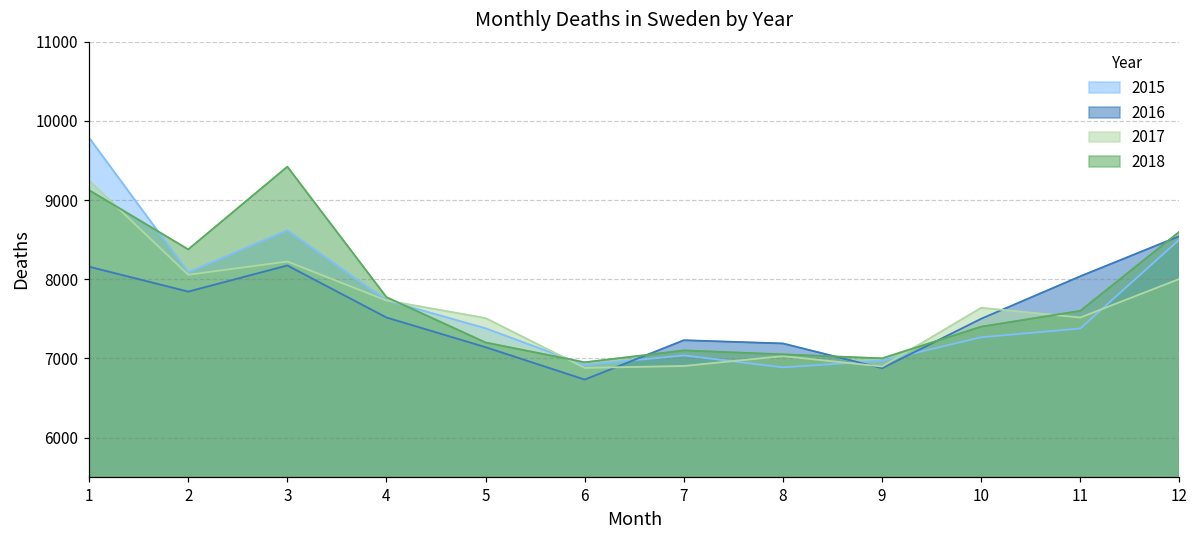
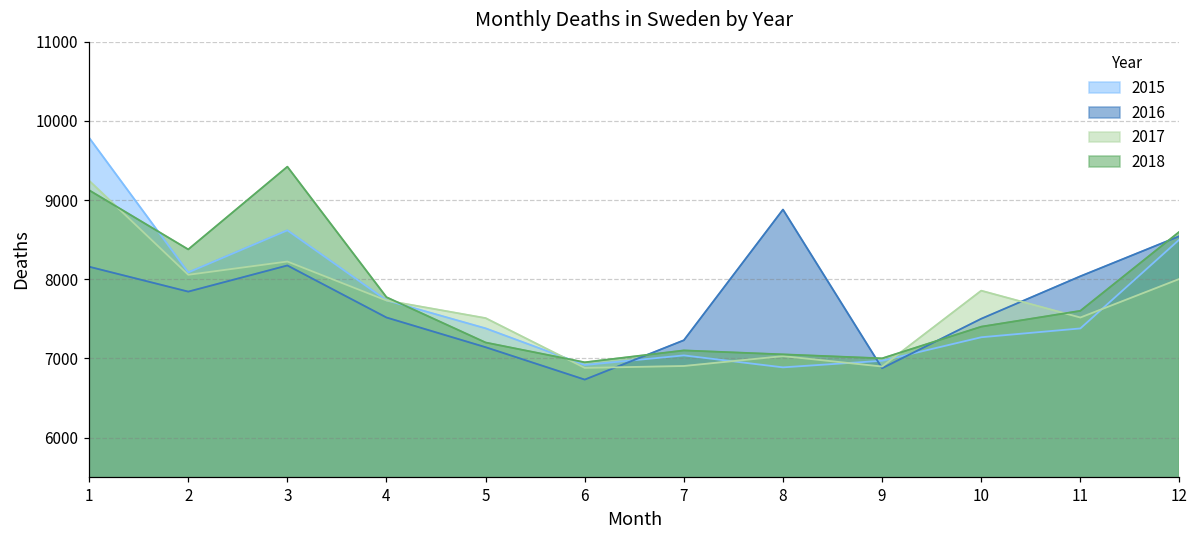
  {
    "2015": {
      "1": 9800,
      "3": 8600,
      "5": 7400,
      "7": 7000,
      "8": 6900,
      "10": 7300,
      "11": 7400,
      "12": 8500
    },
    "2016": {
      "1": 8200,
      "2": 7800,
      "3": 8200,
      "4": 7500,
      "5": 7100,
      "6": 6700,
      "7": 7200,
-     "8": 7200,
+     "8": 8900,
      "10": 7500,
      "11": 8000,
      "12": 8500
    },
    "2017": {
      "1": 9200,
      "3": 8200,
      "5": 7500,
      "6": 6900,
      "7": 6900,
-     "10": 7600,
+     "10": 7900,
      "11": 7500,
      "12": 8000
    },
    "2018": {
      "1": 9100,
      "2": 8400,
      "3": 9400,
      "4": 7800,
      "5": 7200,
      "7": 7100,
      "10": 7400,
      "11": 7600,
      "12": 8600
    }
  }
